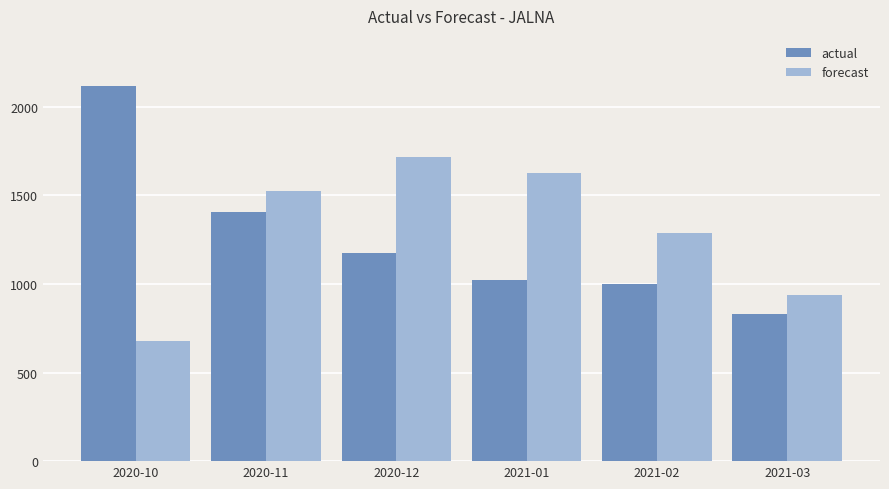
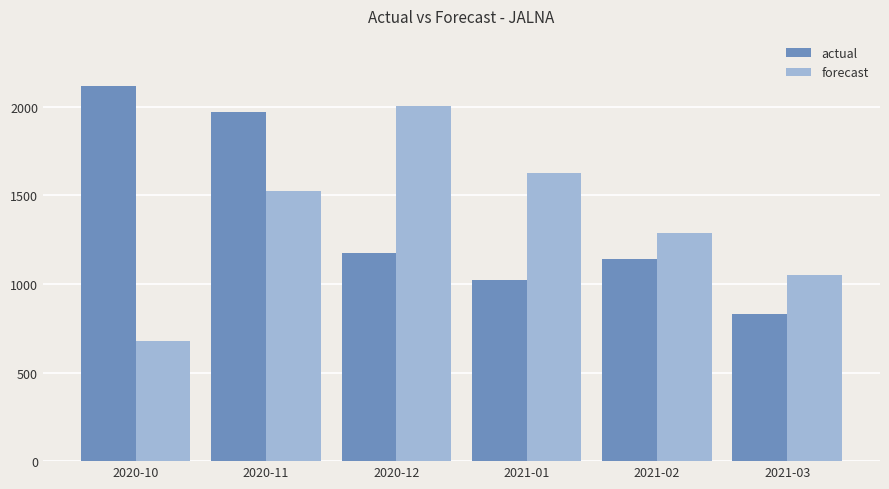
  {
    "actual": {
      "2020-10": 2120,
-     "2020-11": 1400,
+     "2020-11": 1970,
      "2020-12": 1170,
      "2021-01": 1030,
-     "2021-02": 1000,
+     "2021-02": 1140,
      "2021-03": 830
    },
    "forecast": {
      "2020-10": 680,
      "2020-11": 1520,
-     "2020-12": 1720,
+     "2020-12": 2010,
      "2021-01": 1620,
      "2021-02": 1290,
-     "2021-03": 940
+     "2021-03": 1050
    }
  }
